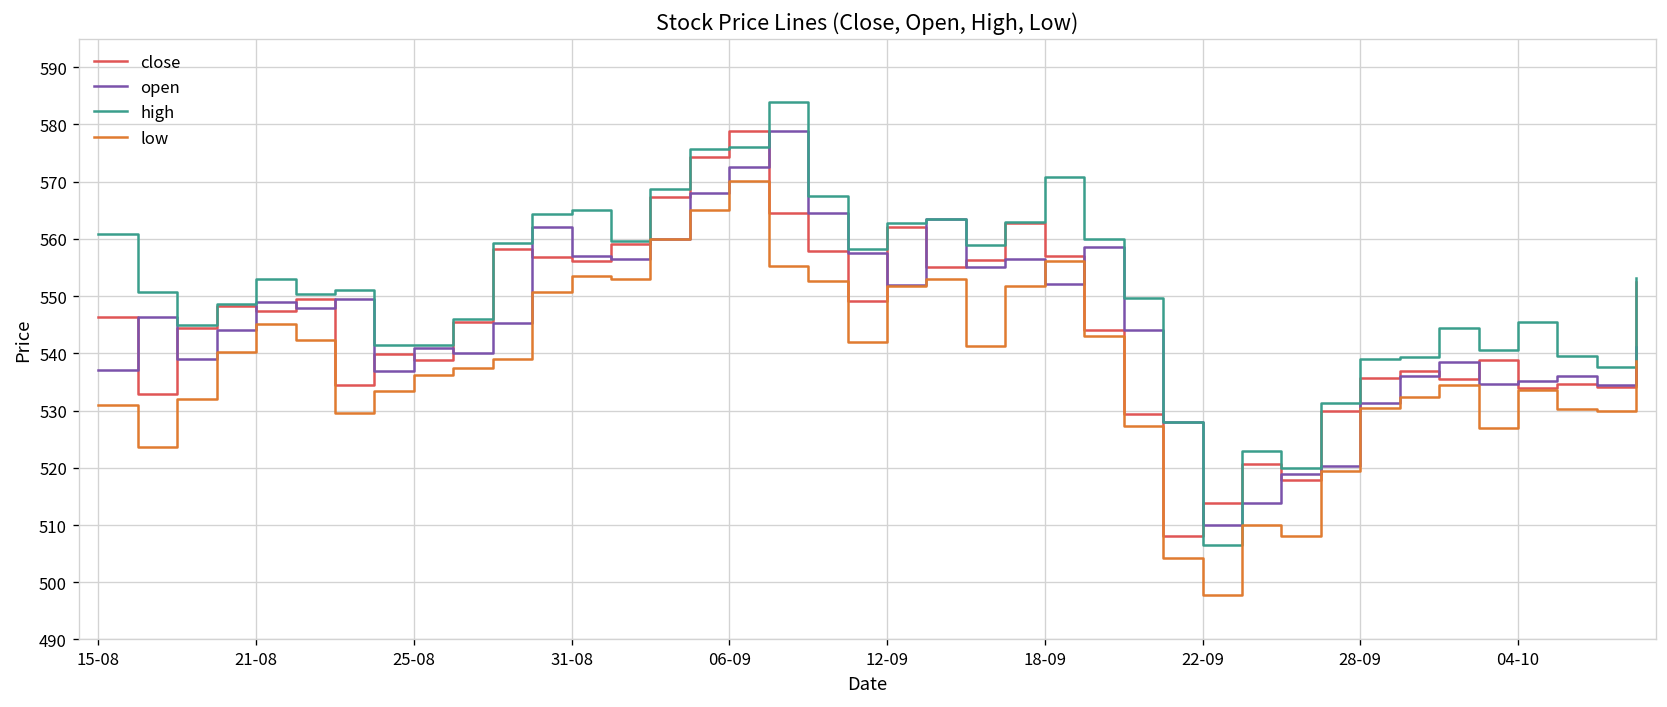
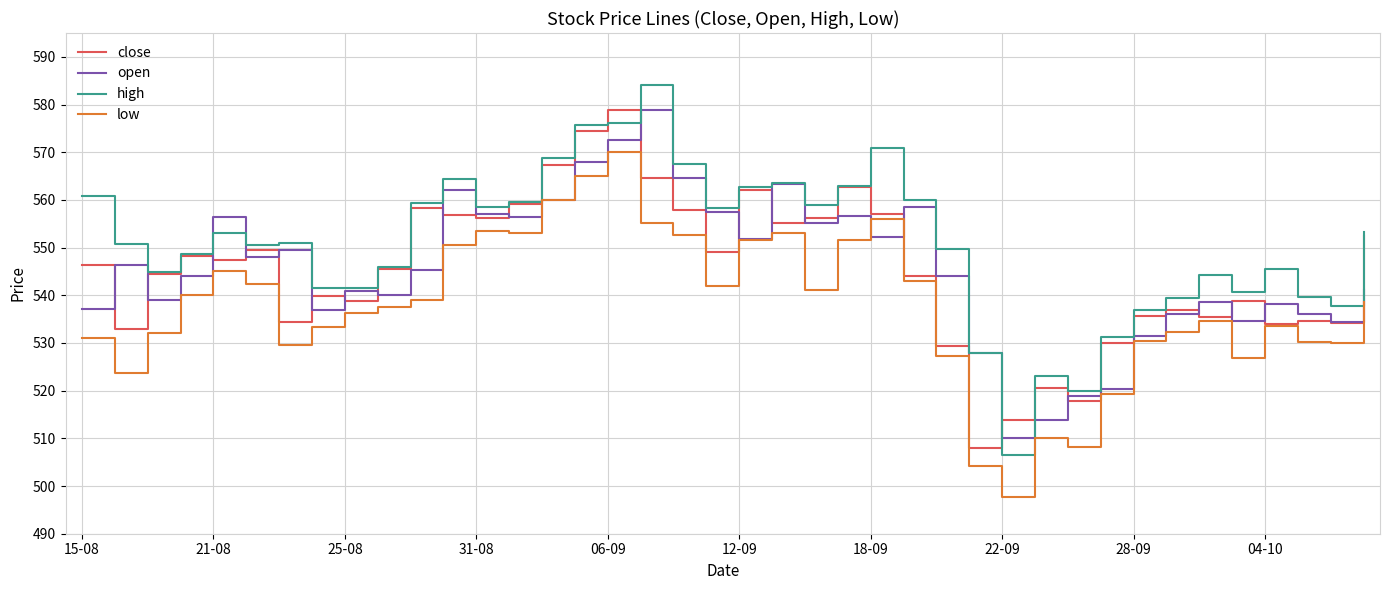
  {
    "open": {
      "15-08": 537,
-     "21-08": 549,
+     "21-08": 557,
      "31-08": 557,
      "06-09": 573,
      "18-09": 552,
      "22-09": 510,
      "28-09": 531,
-     "04-10": 535
+     "04-10": 538
    },
    "high": {
      "15-08": 561,
      "21-08": 553,
-     "31-08": 565,
+     "31-08": 558,
      "06-09": 576,
      "12-09": 563,
      "18-09": 571,
      "22-09": 507,
-     "28-09": 539,
+     "28-09": 537,
      "04-10": 545
    }
  }
